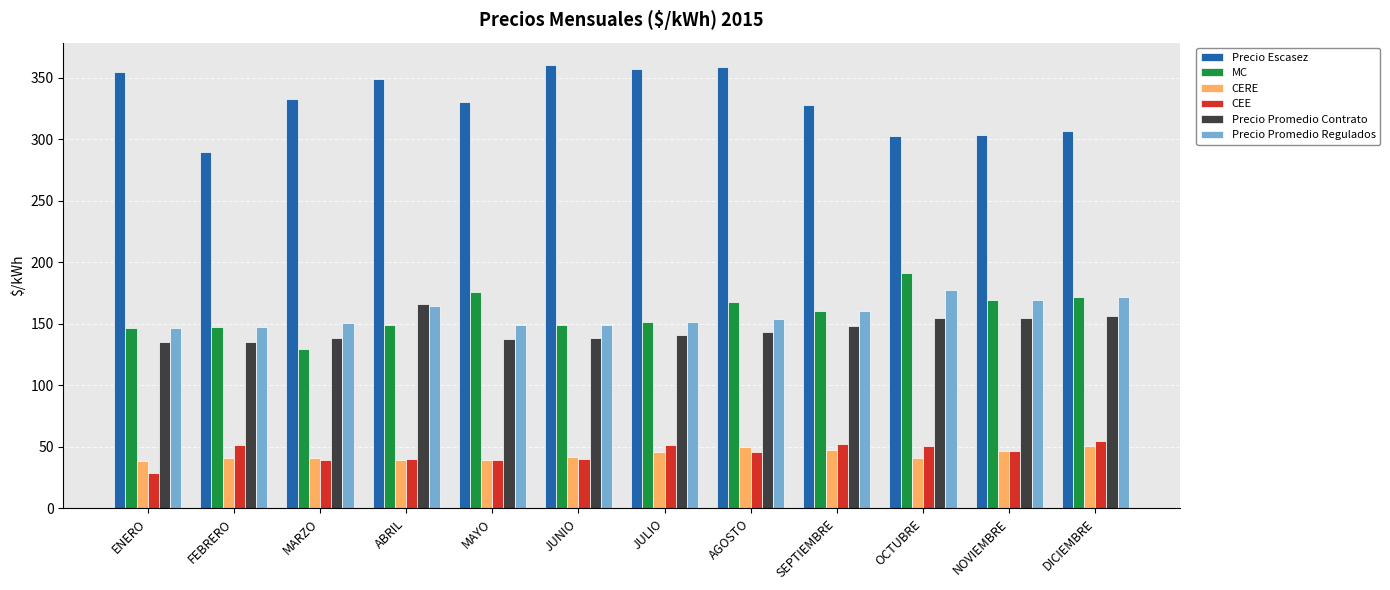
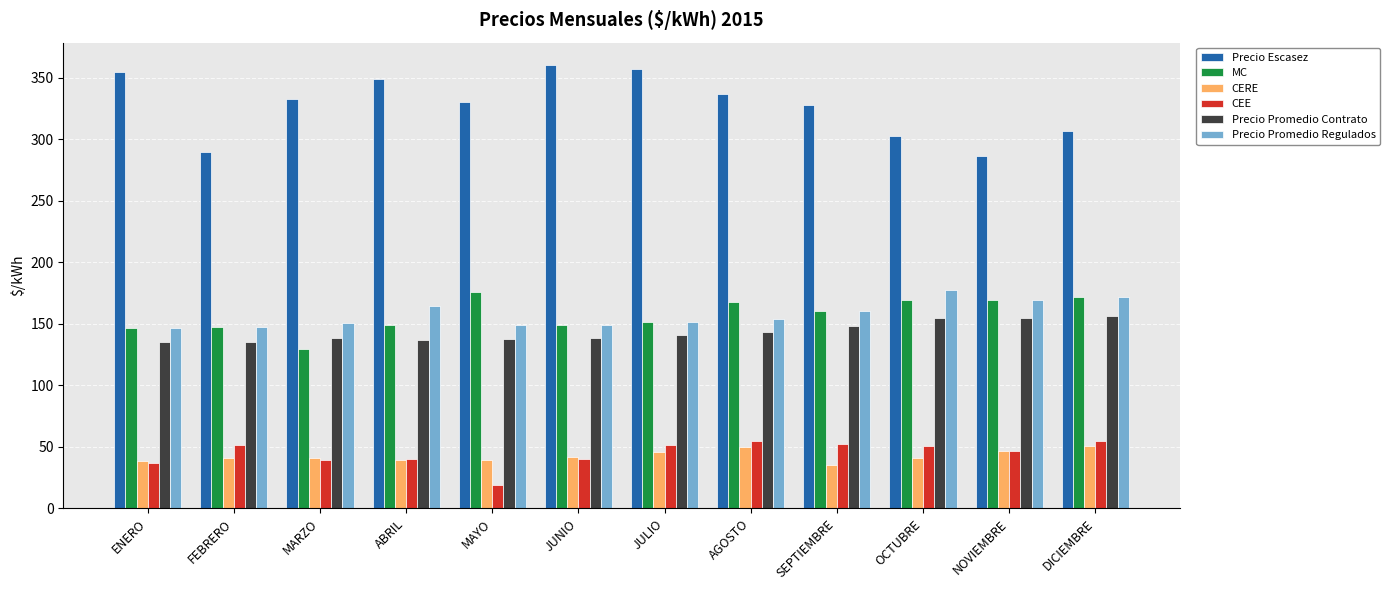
  {
    "Precio Escasez": {
      "ENERO": 355,
      "FEBRERO": 290,
      "MARZO": 332,
      "ABRIL": 349,
      "MAYO": 330,
      "JUNIO": 360,
      "JULIO": 357,
-     "AGOSTO": 359,
+     "AGOSTO": 337,
      "SEPTIEMBRE": 328,
      "OCTUBRE": 302,
-     "NOVIEMBRE": 303,
+     "NOVIEMBRE": 286,
      "DICIEMBRE": 306
    },
    "MC": {
      "ENERO": 147,
      "FEBRERO": 147,
      "MARZO": 130,
      "ABRIL": 149,
      "MAYO": 175,
      "JUNIO": 149,
      "JULIO": 151,
      "AGOSTO": 167,
      "SEPTIEMBRE": 161,
-     "OCTUBRE": 192,
+     "OCTUBRE": 170,
      "NOVIEMBRE": 169,
      "DICIEMBRE": 172
    },
    "CERE": {
      "ENERO": 39,
      "FEBRERO": 41,
      "MARZO": 41,
      "ABRIL": 39,
      "MAYO": 39,
      "JUNIO": 42,
      "JULIO": 46,
      "AGOSTO": 49,
-     "SEPTIEMBRE": 47,
+     "SEPTIEMBRE": 35,
      "OCTUBRE": 41,
      "NOVIEMBRE": 46,
      "DICIEMBRE": 51
    },
    "CEE": {
-     "ENERO": 29,
+     "ENERO": 37,
      "FEBRERO": 52,
      "MARZO": 39,
      "ABRIL": 40,
-     "MAYO": 39,
+     "MAYO": 19,
      "JUNIO": 40,
      "JULIO": 52,
-     "AGOSTO": 45,
+     "AGOSTO": 55,
      "SEPTIEMBRE": 52,
      "OCTUBRE": 51,
      "NOVIEMBRE": 47,
      "DICIEMBRE": 54
    },
    "Precio Promedio Contrato": {
      "ENERO": 135,
      "FEBRERO": 135,
      "MARZO": 138,
-     "ABRIL": 166,
+     "ABRIL": 137,
      "MAYO": 138,
      "JUNIO": 138,
      "JULIO": 141,
      "AGOSTO": 143,
      "SEPTIEMBRE": 148,
      "OCTUBRE": 155,
      "NOVIEMBRE": 154,
      "DICIEMBRE": 156
    },
    "Precio Promedio Regulados": {
      "ENERO": 147,
      "FEBRERO": 147,
      "MARZO": 151,
      "ABRIL": 165,
      "MAYO": 149,
      "JUNIO": 149,
      "JULIO": 151,
      "AGOSTO": 154,
      "SEPTIEMBRE": 161,
      "OCTUBRE": 177,
      "NOVIEMBRE": 169,
      "DICIEMBRE": 172
    }
  }
